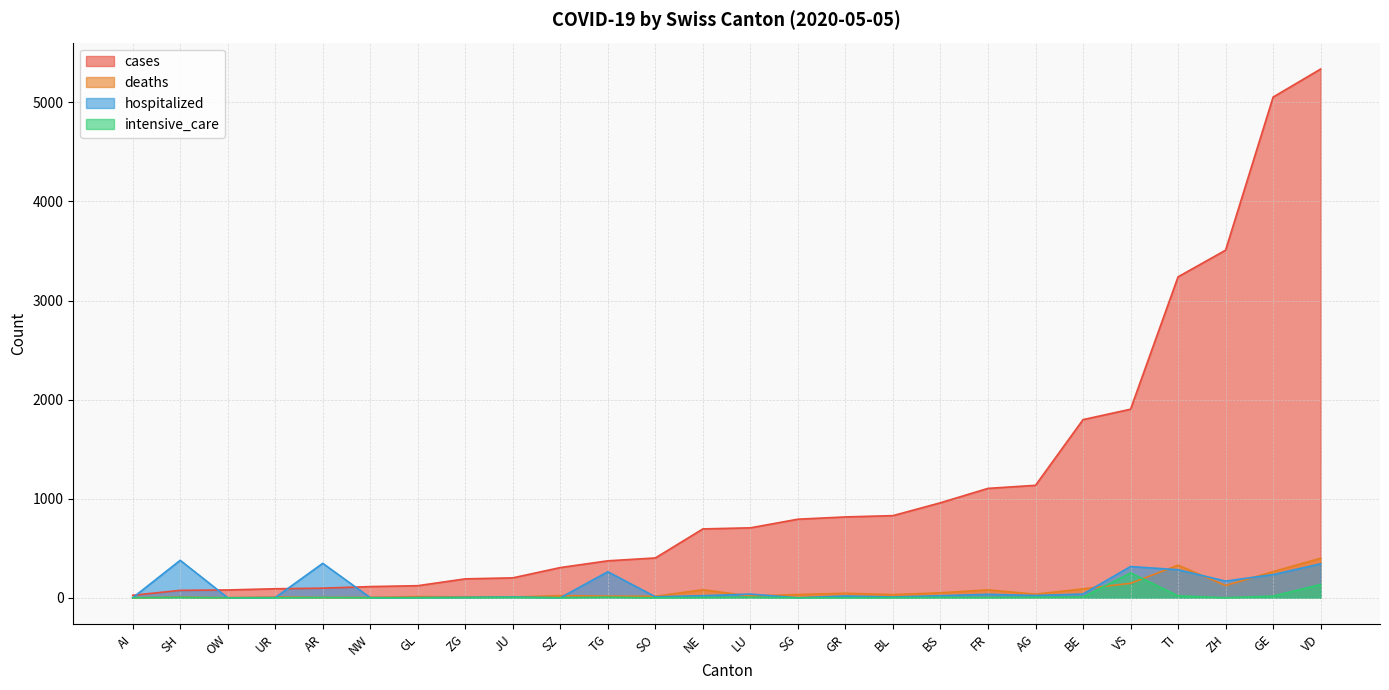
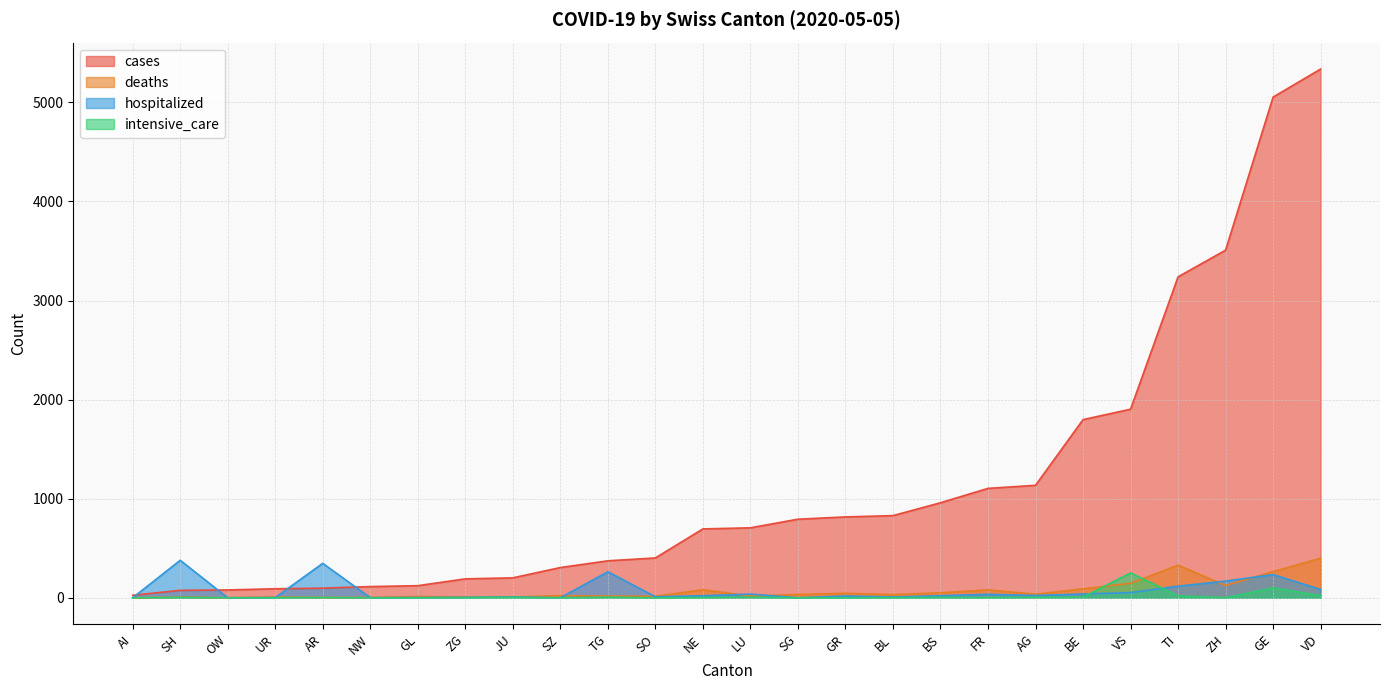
  {
    "hospitalized": {
      "SH": 400,
      "AR": 300,
      "TG": 300,
      "FR": 0,
      "BE": 0,
-     "VS": 300,
-     "TI": 300,
+     "VS": 100,
+     "TI": 100,
      "ZH": 200,
      "GE": 200,
-     "VD": 300
+     "VD": 100
    },
    "intensive_care": {
      "FR": 0,
      "BE": 0,
      "VS": 300,
      "TI": 0,
      "ZH": 0,
-     "GE": 0,
-     "VD": 100
+     "GE": 100,
+     "VD": 0
    }
  }
